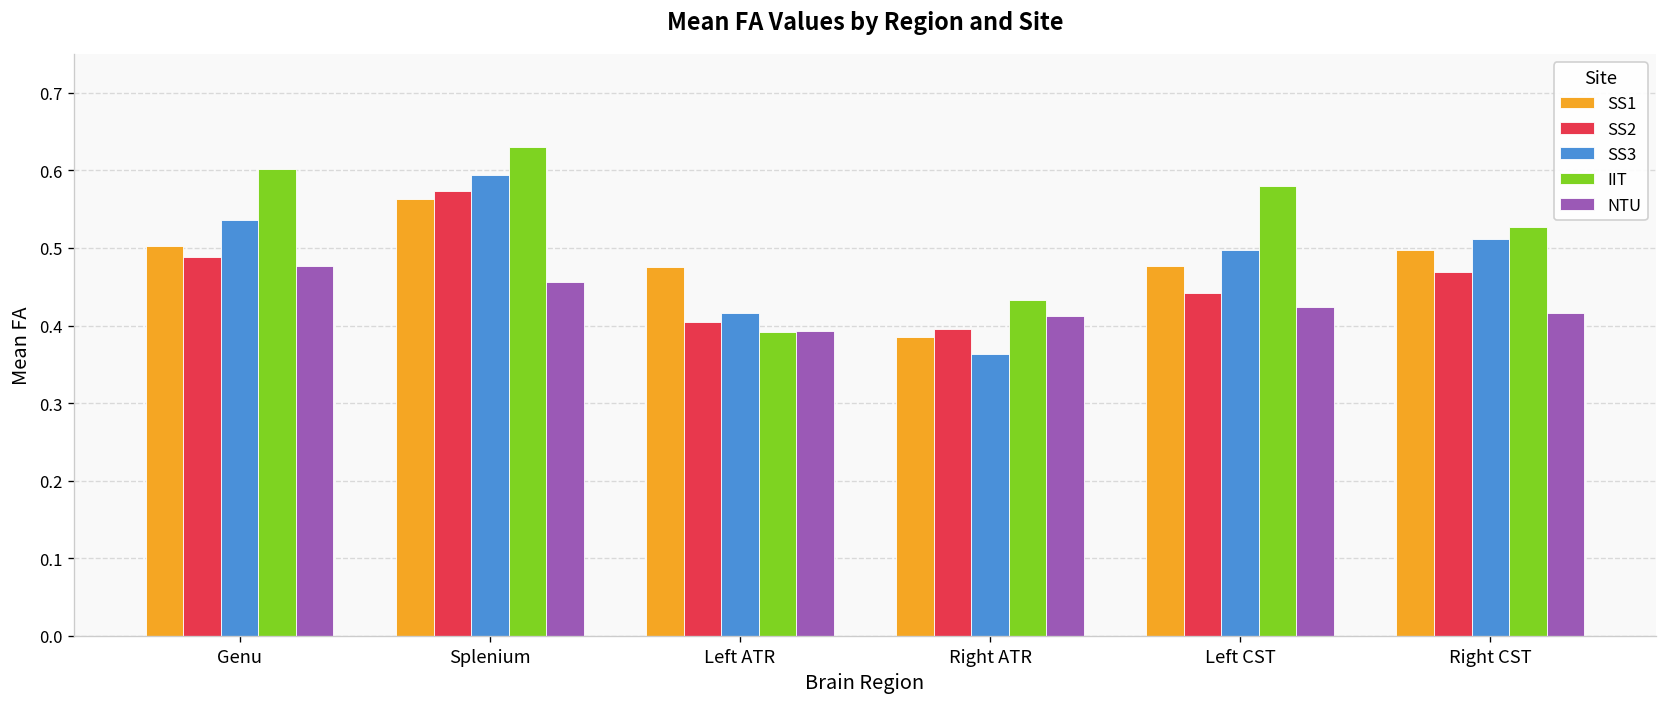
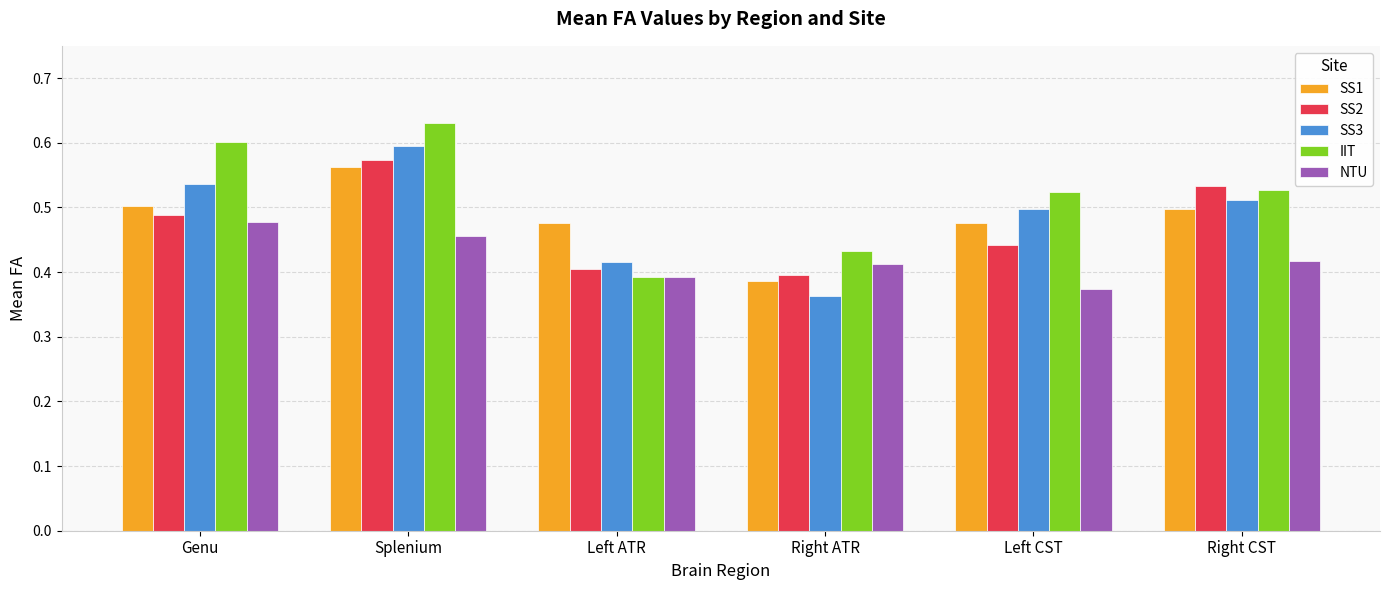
  {
    "SS1": {
      "Genu": 0.50,
      "Splenium": 0.56,
      "Left ATR": 0.48,
      "Right ATR": 0.39,
      "Left CST": 0.48,
      "Right CST": 0.50
    },
    "SS2": {
      "Genu": 0.49,
      "Splenium": 0.57,
      "Left ATR": 0.40,
      "Right ATR": 0.39,
      "Left CST": 0.44,
-     "Right CST": 0.47
+     "Right CST": 0.53
    },
    "SS3": {
      "Genu": 0.54,
      "Splenium": 0.59,
      "Left ATR": 0.42,
      "Right ATR": 0.36,
      "Left CST": 0.50,
      "Right CST": 0.51
    },
    "IIT": {
      "Genu": 0.60,
      "Splenium": 0.63,
      "Left ATR": 0.39,
      "Right ATR": 0.43,
-     "Left CST": 0.58,
+     "Left CST": 0.52,
      "Right CST": 0.53
    },
    "NTU": {
      "Genu": 0.48,
      "Splenium": 0.46,
      "Left ATR": 0.39,
      "Right ATR": 0.41,
-     "Left CST": 0.42,
+     "Left CST": 0.37,
      "Right CST": 0.42
    }
  }
